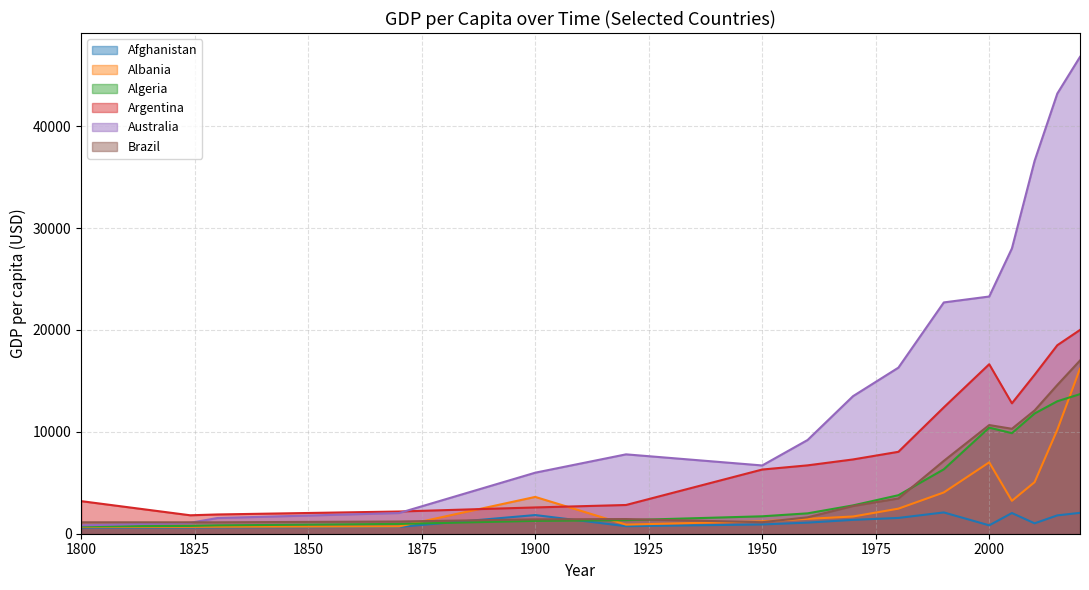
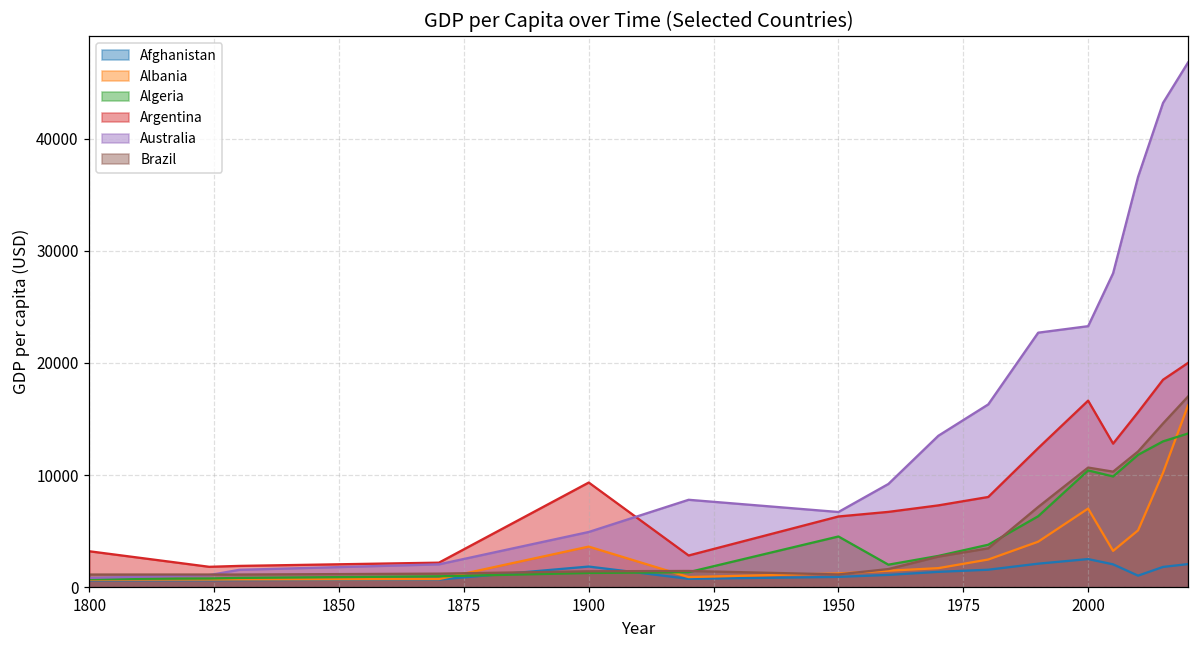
  {
    "Afghanistan": {
      "1900": 1800,
-     "2000": 800
+     "2000": 2500
    },
    "Albania": {
      "1900": 3600,
      "2000": 7000
    },
    "Algeria": {
-     "1950": 1700
+     "1950": 4500
    },
    "Argentina": {
      "1800": 3200,
-     "1900": 2600,
+     "1900": 9300,
      "1950": 6300,
      "2000": 16600
    },
    "Australia": {
-     "1900": 6000,
+     "1900": 4900,
      "1950": 6700,
      "2000": 23300
    },
    "Brazil": {
      "1800": 1100
    }
  }
